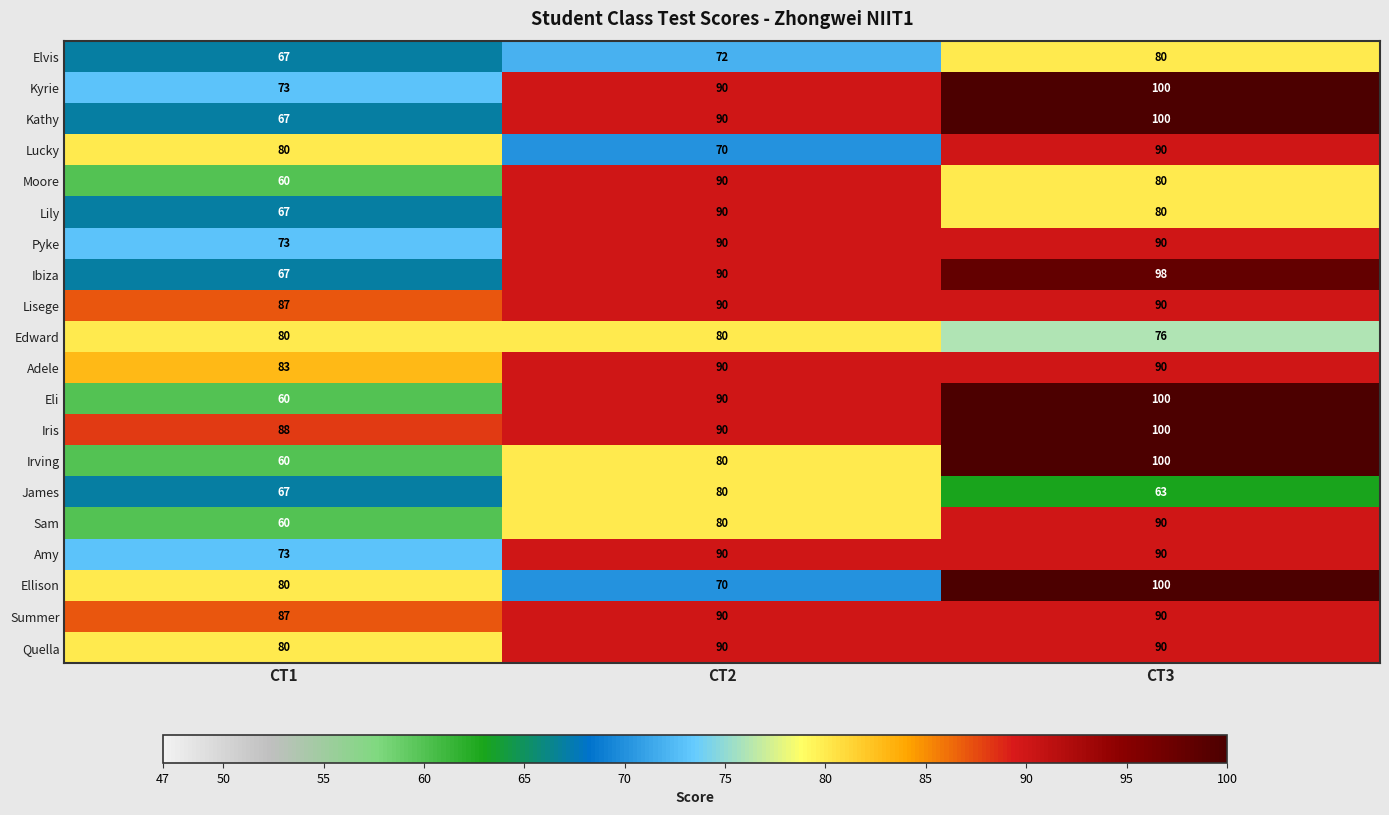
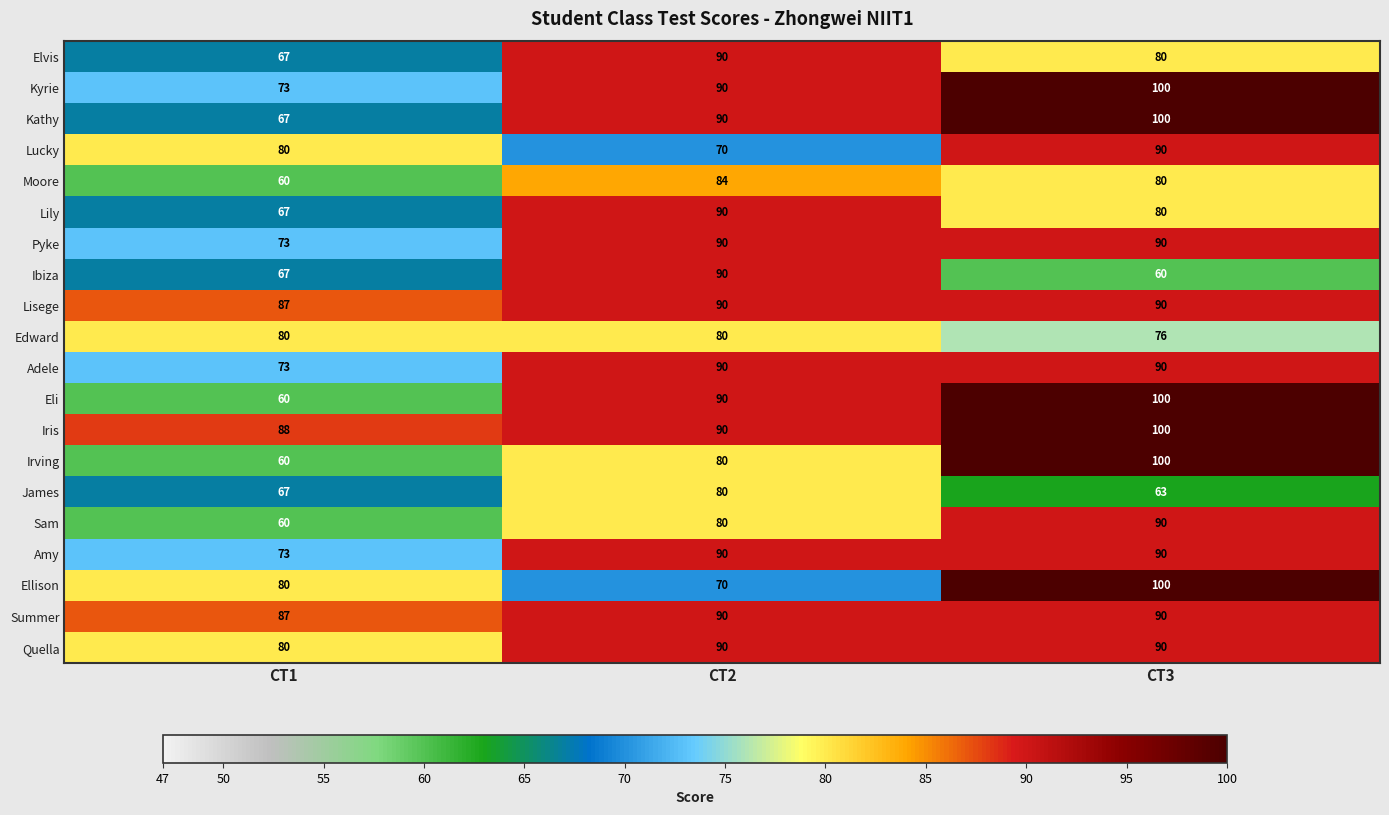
  {
    "Elvis": {
      "CT1": 67,
-     "CT2": 72,
+     "CT2": 90,
      "CT3": 80
    },
    "Kyrie": {
      "CT1": 73,
      "CT2": 90,
      "CT3": 100
    },
    "Kathy": {
      "CT1": 67,
      "CT2": 90,
      "CT3": 100
    },
    "Lucky": {
      "CT1": 80,
      "CT2": 70,
      "CT3": 90
    },
    "Moore": {
      "CT1": 60,
-     "CT2": 90,
+     "CT2": 84,
      "CT3": 80
    },
    "Lily": {
      "CT1": 67,
      "CT2": 90,
      "CT3": 80
    },
    "Pyke": {
      "CT1": 73,
      "CT2": 90,
      "CT3": 90
    },
    "Ibiza": {
      "CT1": 67,
      "CT2": 90,
-     "CT3": 98
+     "CT3": 60
    },
    "Lisege": {
      "CT1": 87,
      "CT2": 90,
      "CT3": 90
    },
    "Edward": {
      "CT1": 80,
      "CT2": 80,
      "CT3": 76
    },
    "Adele": {
-     "CT1": 83,
+     "CT1": 73,
      "CT2": 90,
      "CT3": 90
    },
    "Eli": {
      "CT1": 60,
      "CT2": 90,
      "CT3": 100
    },
    "Iris": {
      "CT1": 88,
      "CT2": 90,
      "CT3": 100
    },
    "Irving": {
      "CT1": 60,
      "CT2": 80,
      "CT3": 100
    },
    "James": {
      "CT1": 67,
      "CT2": 80,
      "CT3": 63
    },
    "Sam": {
      "CT1": 60,
      "CT2": 80,
      "CT3": 90
    },
    "Amy": {
      "CT1": 73,
      "CT2": 90,
      "CT3": 90
    },
    "Ellison": {
      "CT1": 80,
      "CT2": 70,
      "CT3": 100
    },
    "Summer": {
      "CT1": 87,
      "CT2": 90,
      "CT3": 90
    },
    "Quella": {
      "CT1": 80,
      "CT2": 90,
      "CT3": 90
    }
  }
